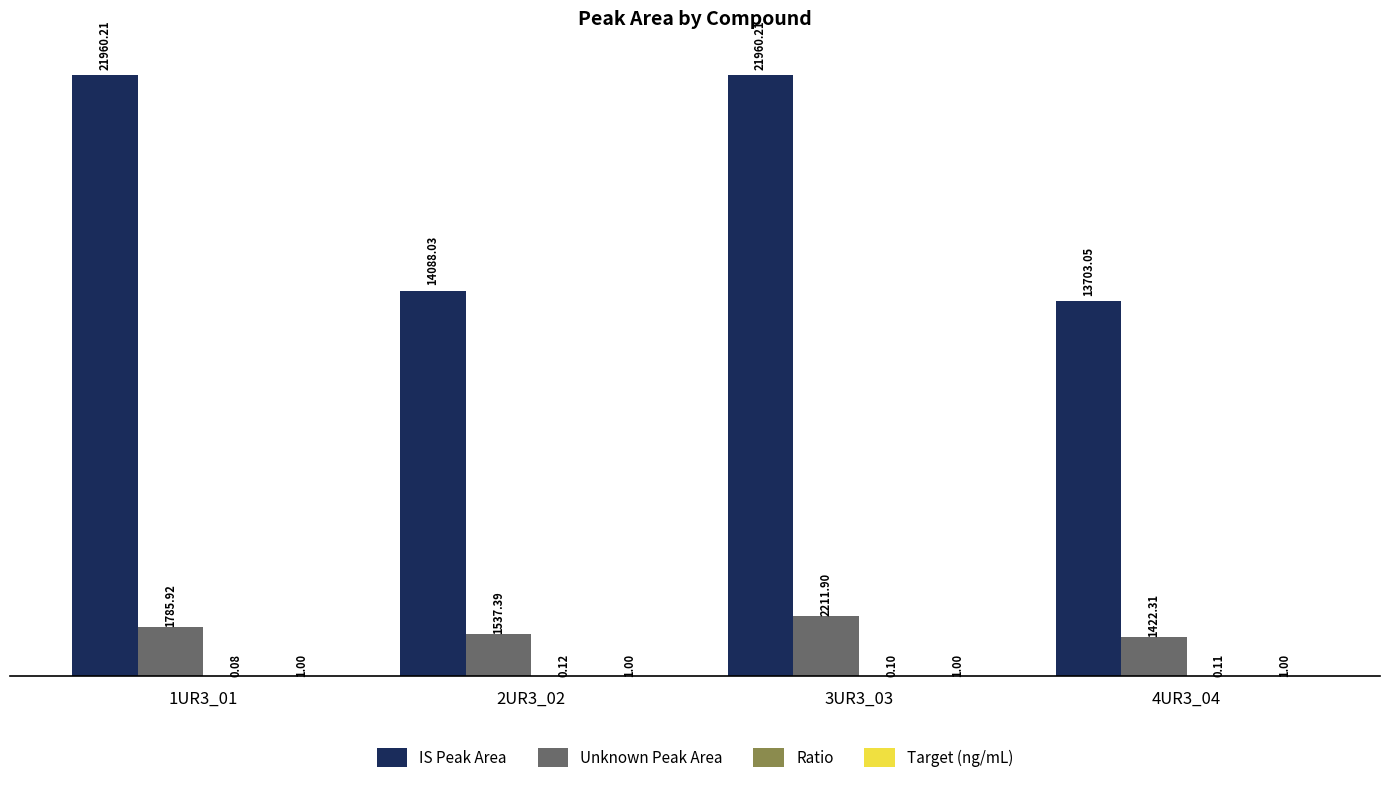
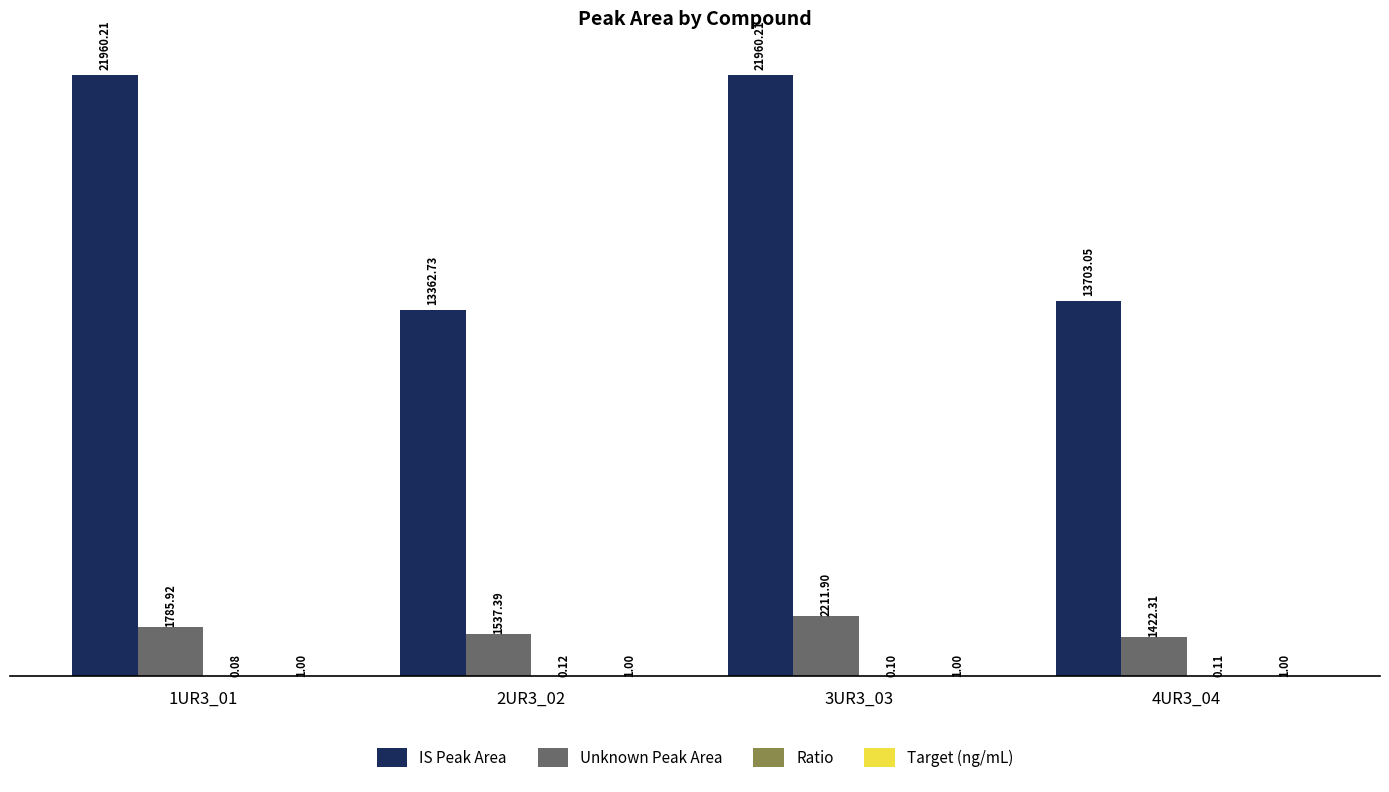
  {
    "IS Peak Area": {
      "1UR3_01": 21960.21,
-     "2UR3_02": 14088.03,
+     "2UR3_02": 13362.73,
      "3UR3_03": 21960.21,
      "4UR3_04": 13703.05
    },
    "Target (ng/mL)": {
      "1UR3_01": 1.00,
      "2UR3_02": 1.00,
      "3UR3_03": 1.00,
      "4UR3_04": 1.00
    }
  }
